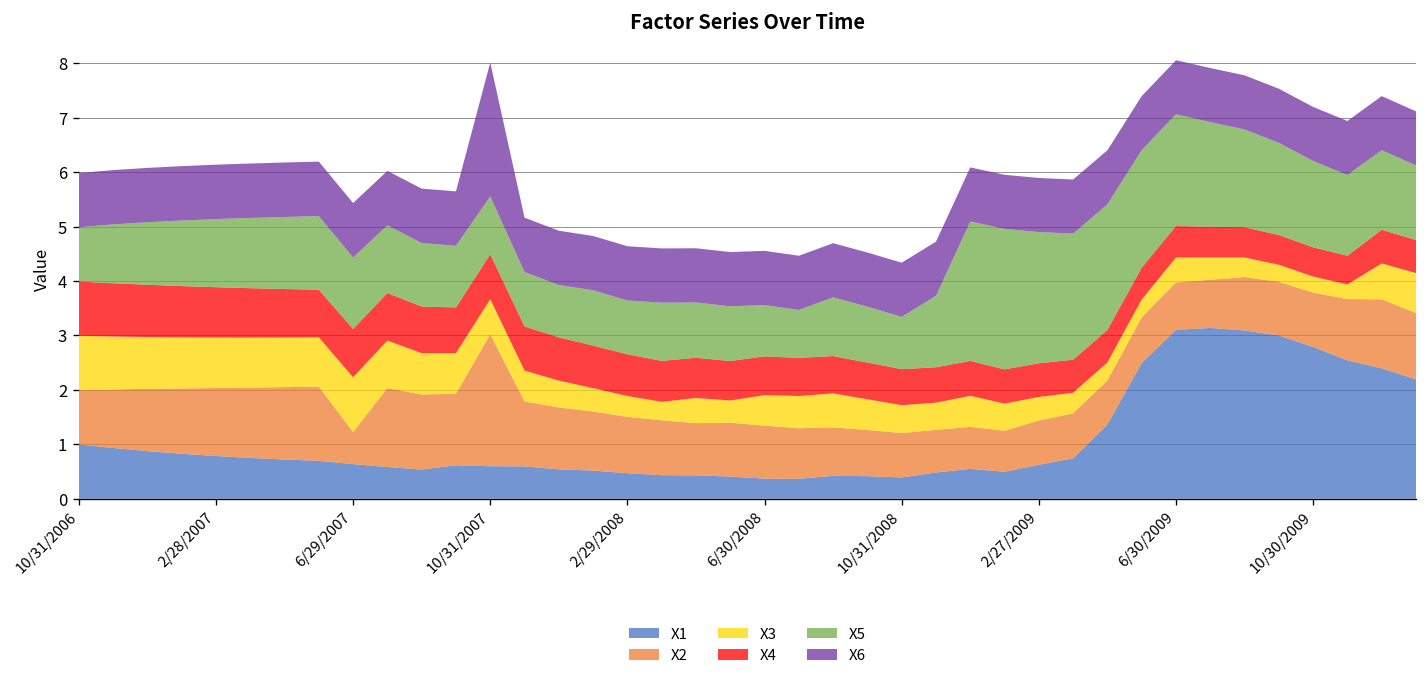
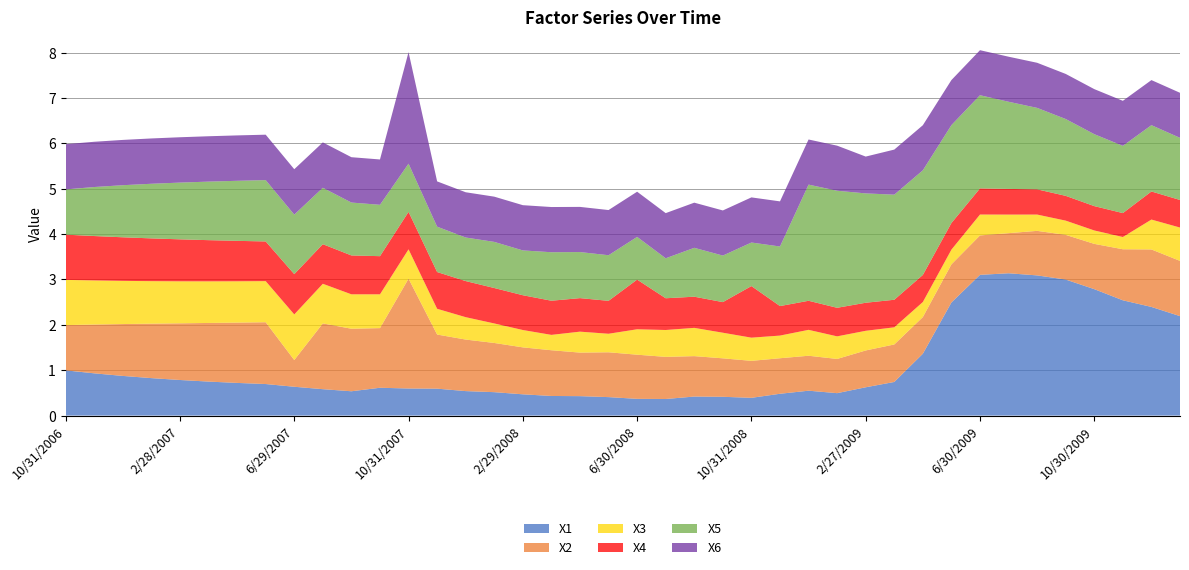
  {
    "X1": {
      "10/31/2006": 1.0,
      "2/28/2007": 0.8,
      "6/29/2007": 0.6,
      "10/31/2007": 0.6,
      "2/29/2008": 0.5,
      "6/30/2008": 0.4,
      "10/31/2008": 0.4,
      "2/27/2009": 0.6,
      "6/30/2009": 3.1,
      "10/30/2009": 2.8
    },
    "X2": {
      "10/31/2006": 1.0,
      "2/28/2007": 1.2,
      "6/29/2007": 0.6,
      "10/31/2007": 2.4,
      "2/29/2008": 1.0,
      "6/30/2008": 1.0,
      "10/31/2008": 0.8,
      "2/27/2009": 0.8,
      "6/30/2009": 0.9,
      "10/30/2009": 1.0
    },
    "X3": {
      "10/31/2006": 1.0,
      "2/28/2007": 0.9,
      "6/29/2007": 1.0,
      "10/31/2007": 0.6,
      "2/29/2008": 0.4,
      "6/30/2008": 0.6,
      "10/31/2008": 0.5,
      "2/27/2009": 0.4,
      "6/30/2009": 0.5,
      "10/30/2009": 0.3
    },
    "X4": {
      "10/31/2006": 1.0,
      "2/28/2007": 0.9,
      "6/29/2007": 0.9,
      "10/31/2007": 0.8,
      "2/29/2008": 0.8,
-     "6/30/2008": 0.7,
-     "10/31/2008": 0.7,
+     "6/30/2008": 1.1,
+     "10/31/2008": 1.1,
      "2/27/2009": 0.6,
      "6/30/2009": 0.6,
      "10/30/2009": 0.5
    },
    "X5": {
      "10/31/2006": 1.0,
      "2/28/2007": 1.3,
      "6/29/2007": 1.3,
      "10/31/2007": 1.1,
      "2/29/2008": 1.0,
      "6/30/2008": 0.9,
      "10/31/2008": 1.0,
      "2/27/2009": 2.4,
      "6/30/2009": 2.1,
      "10/30/2009": 1.6
    },
    "X6": {
      "10/31/2006": 1.0,
      "2/28/2007": 1.0,
      "6/29/2007": 1.0,
      "10/31/2007": 2.5,
      "2/29/2008": 1.0,
      "6/30/2008": 1.0,
      "10/31/2008": 1.0,
-     "2/27/2009": 1.0,
+     "2/27/2009": 0.8,
      "6/30/2009": 1.0,
      "10/30/2009": 1.0
    }
  }
